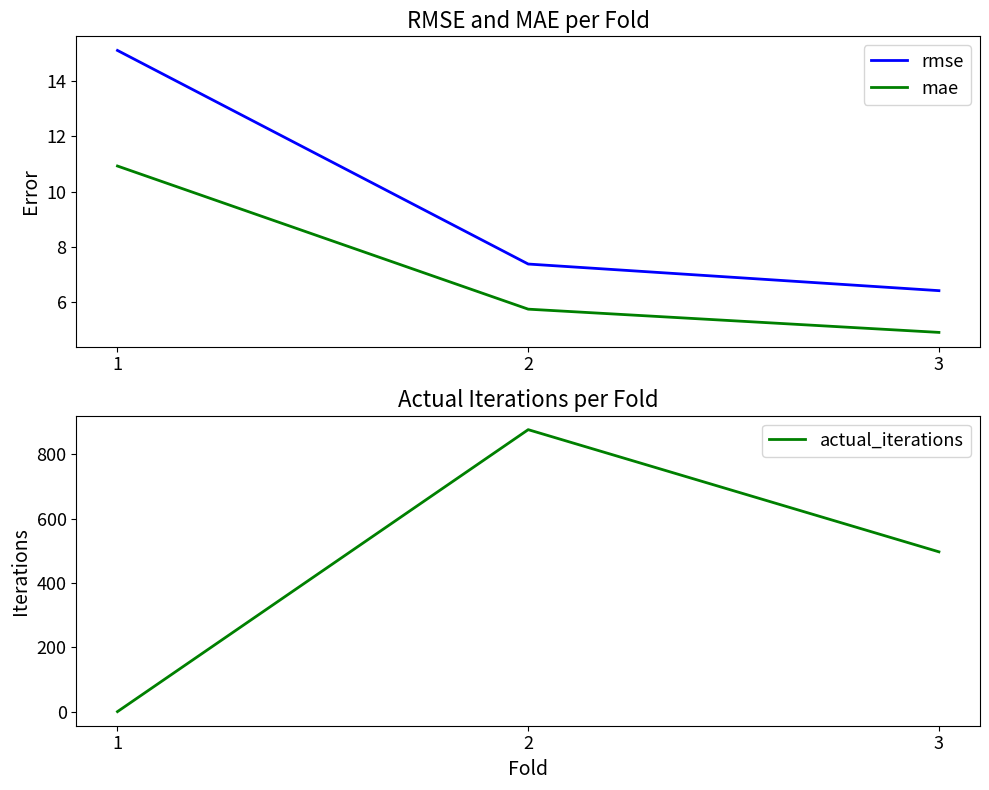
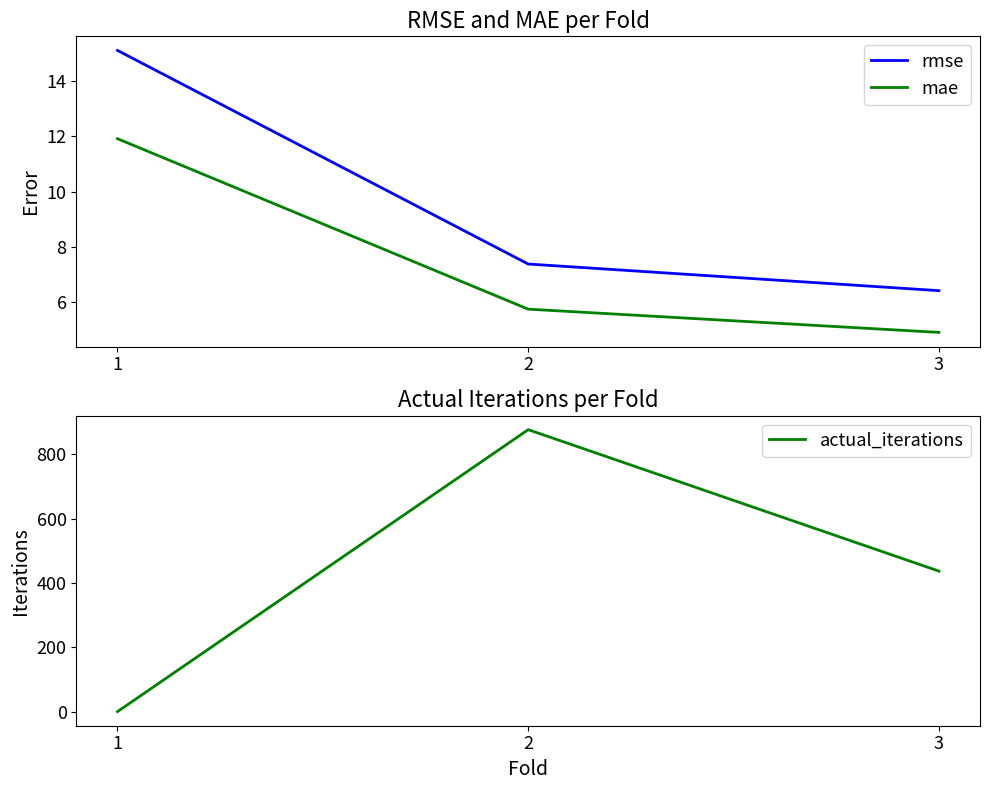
  {
    "RMSE and MAE per Fold": {
      "rmse": {
        "1": 15.1,
        "2": 7.4,
        "3": 6.4
      },
      "mae": {
-       "1": 10.9,
+       "1": 11.9,
        "2": 5.7,
        "3": 4.9
      }
    },
    "Actual Iterations per Fold": {
      "1": 0,
      "2": 880,
-     "3": 500
+     "3": 440
    }
  }
